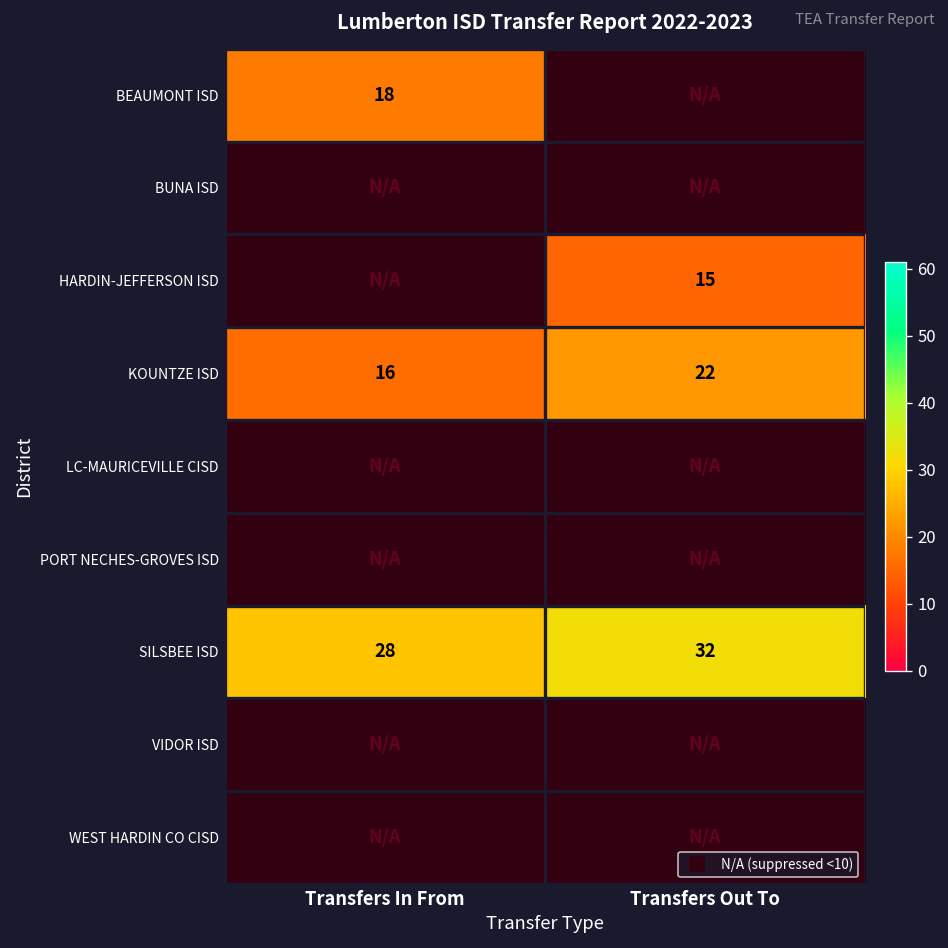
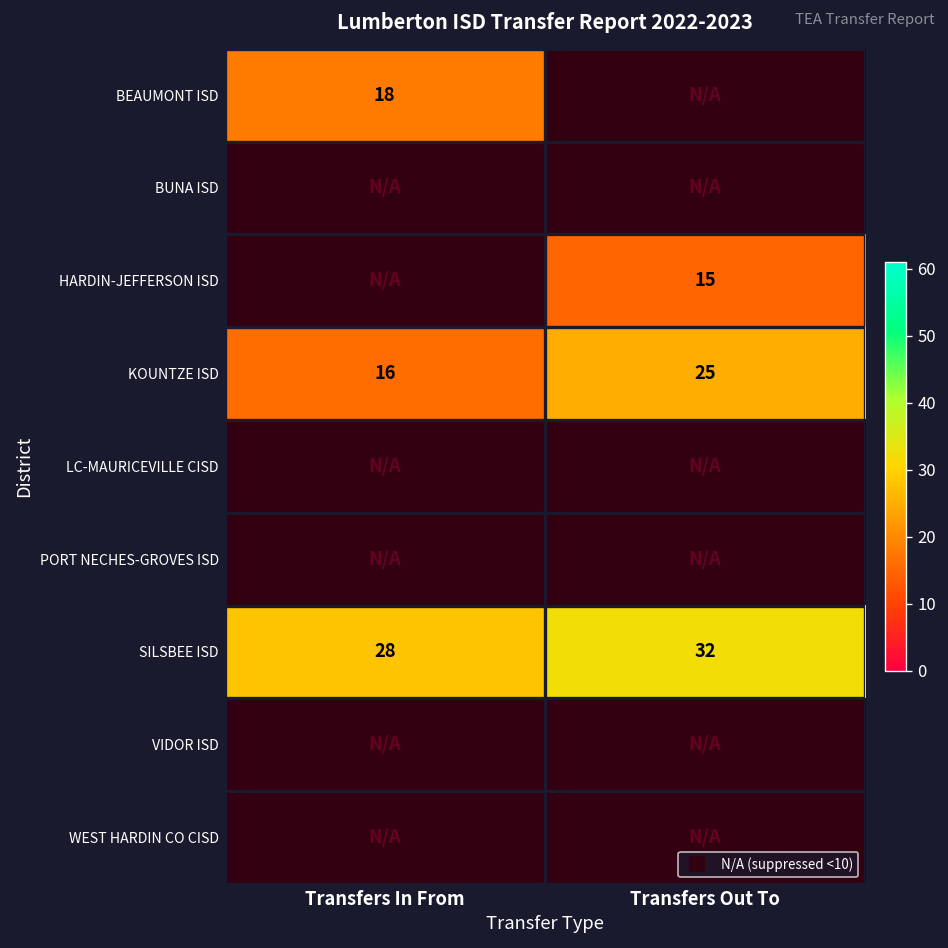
  {
    "BEAUMONT ISD": {
      "Transfers In From": 18
    },
    "HARDIN-JEFFERSON ISD": {
      "Transfers Out To": 15
    },
    "KOUNTZE ISD": {
      "Transfers In From": 16,
-     "Transfers Out To": 22
+     "Transfers Out To": 25
    },
    "SILSBEE ISD": {
      "Transfers In From": 28,
      "Transfers Out To": 32
    }
  }
